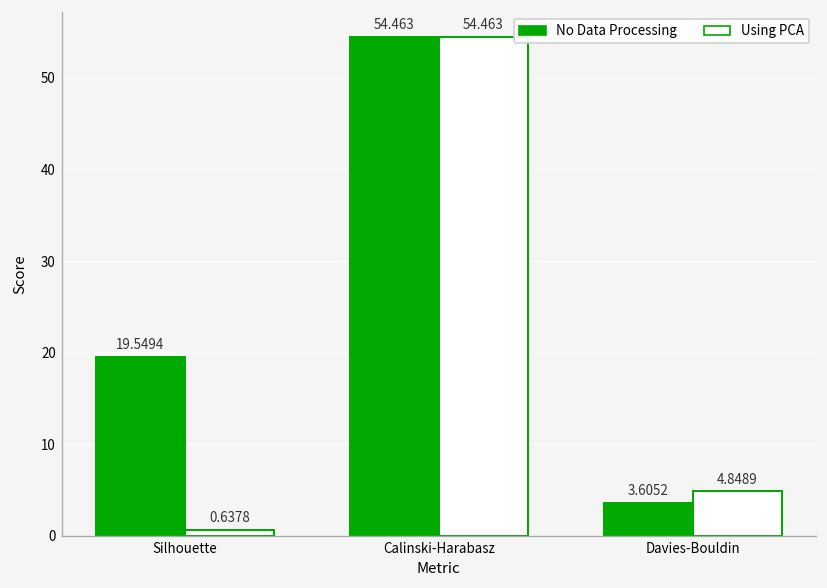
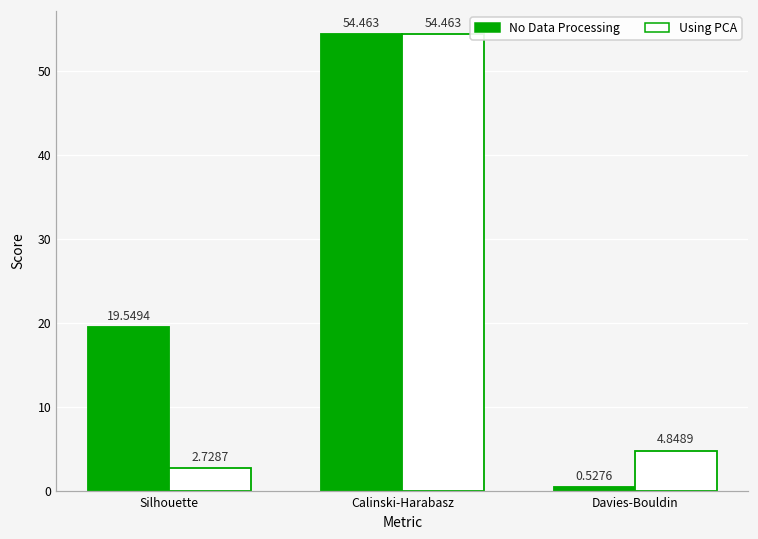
  {
    "No Data Processing": {
      "Silhouette": 19.5494,
      "Calinski-Harabasz": 54.463,
-     "Davies-Bouldin": 3.6052
+     "Davies-Bouldin": 0.5276
    },
    "Using PCA": {
-     "Silhouette": 0.6378,
+     "Silhouette": 2.7287,
      "Calinski-Harabasz": 54.463,
      "Davies-Bouldin": 4.8489
    }
  }
